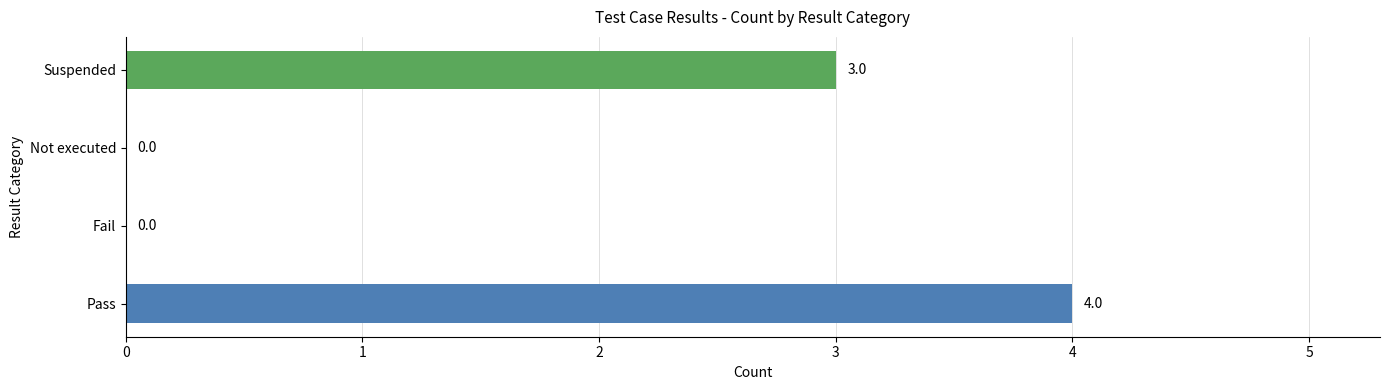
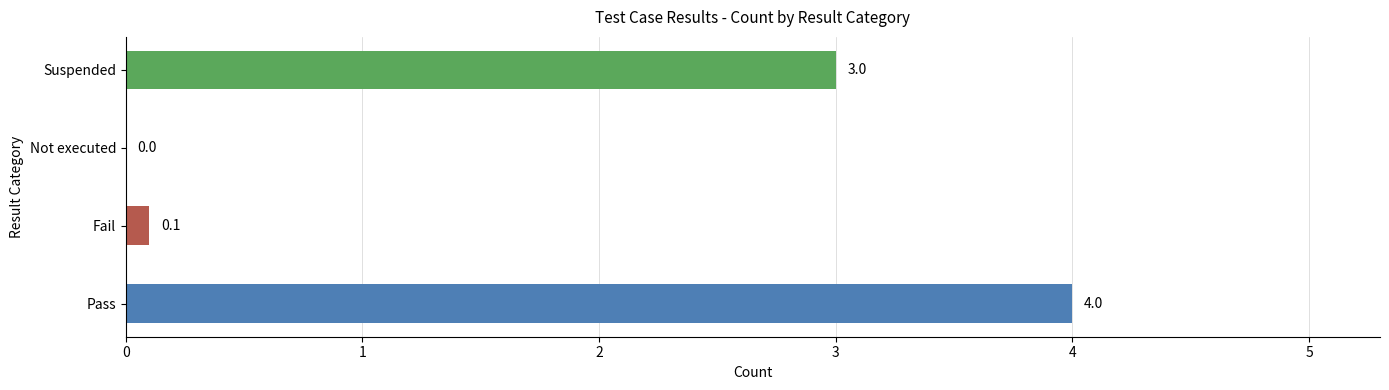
  {
    "Suspended": 3.0,
    "Not executed": 0.0,
-   "Fail": 0.0,
+   "Fail": 0.1,
    "Pass": 4.0
  }
